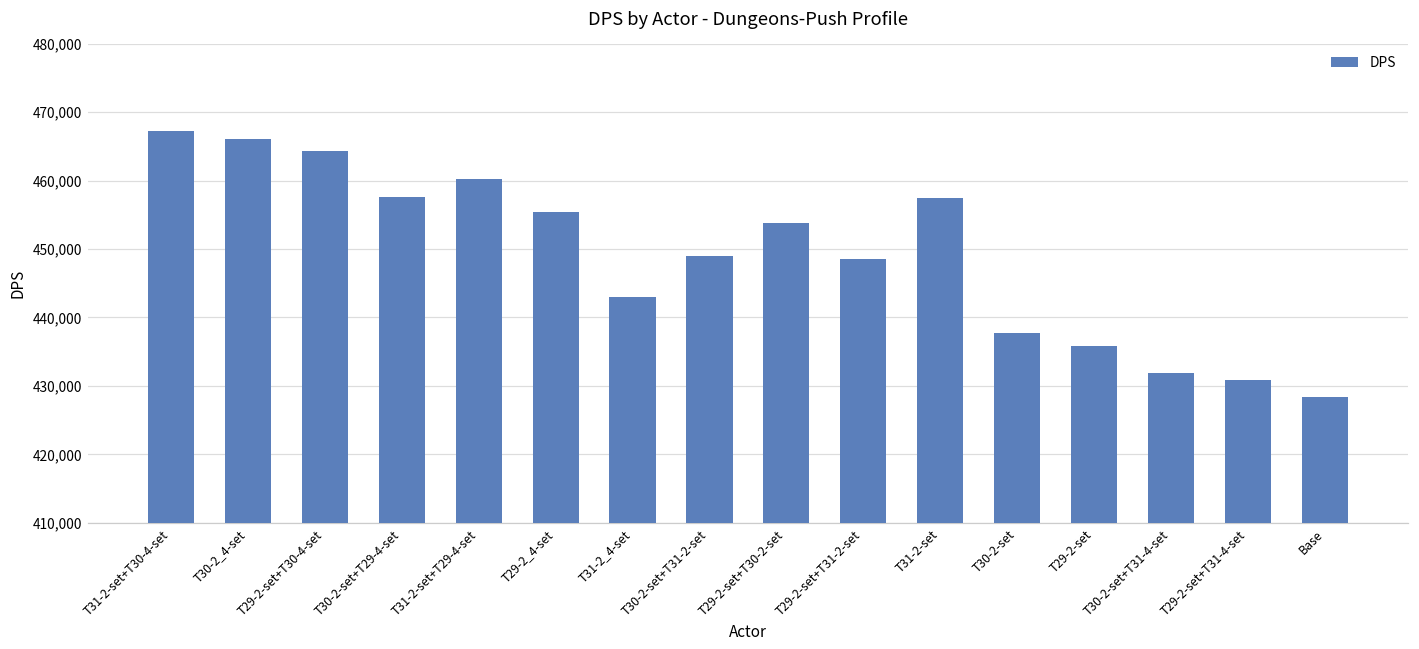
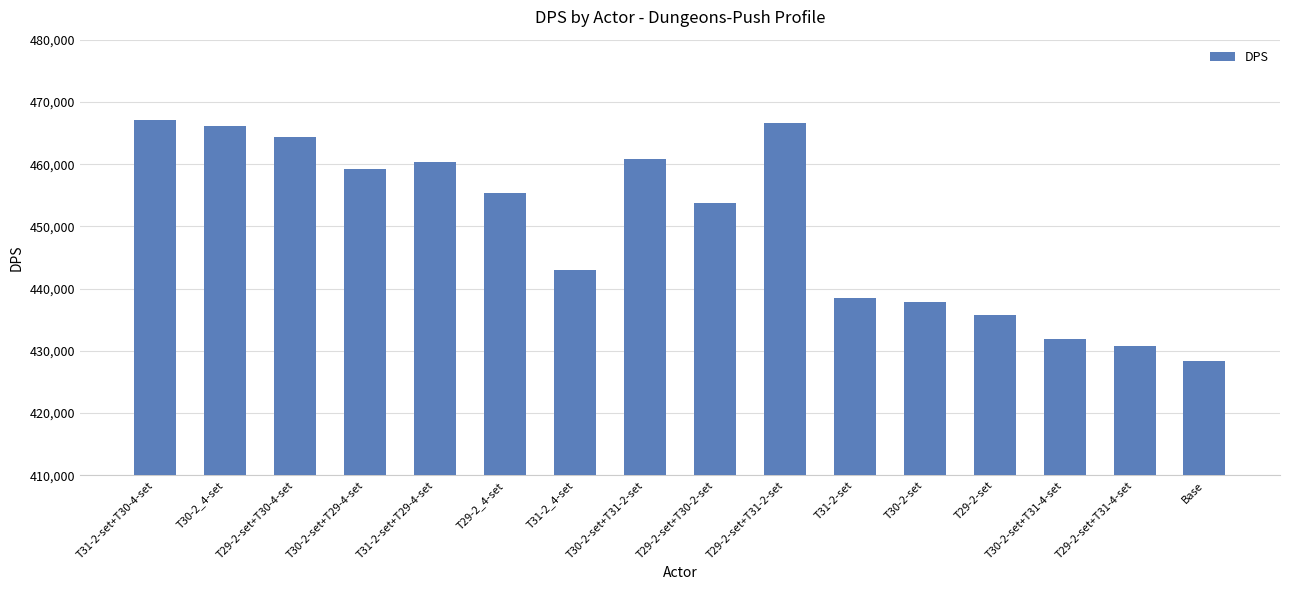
  {
    "T31-2-set+T30-4-set": "467,000",
    "T30-2_4-set": "466,000",
    "T29-2-set+T30-4-set": "464,000",
-   "T30-2-set+T29-4-set": "458,000",
+   "T30-2-set+T29-4-set": "459,000",
    "T31-2-set+T29-4-set": "460,000",
    "T29-2_4-set": "455,000",
    "T31-2_4-set": "443,000",
-   "T30-2-set+T31-2-set": "449,000",
+   "T30-2-set+T31-2-set": "461,000",
    "T29-2-set+T30-2-set": "454,000",
-   "T29-2-set+T31-2-set": "449,000",
-   "T31-2-set": "457,000",
+   "T29-2-set+T31-2-set": "467,000",
+   "T31-2-set": "438,000",
    "T30-2-set": "438,000",
    "T29-2-set": "436,000",
    "T30-2-set+T31-4-set": "432,000",
    "T29-2-set+T31-4-set": "431,000",
    "Base": "428,000"
  }
